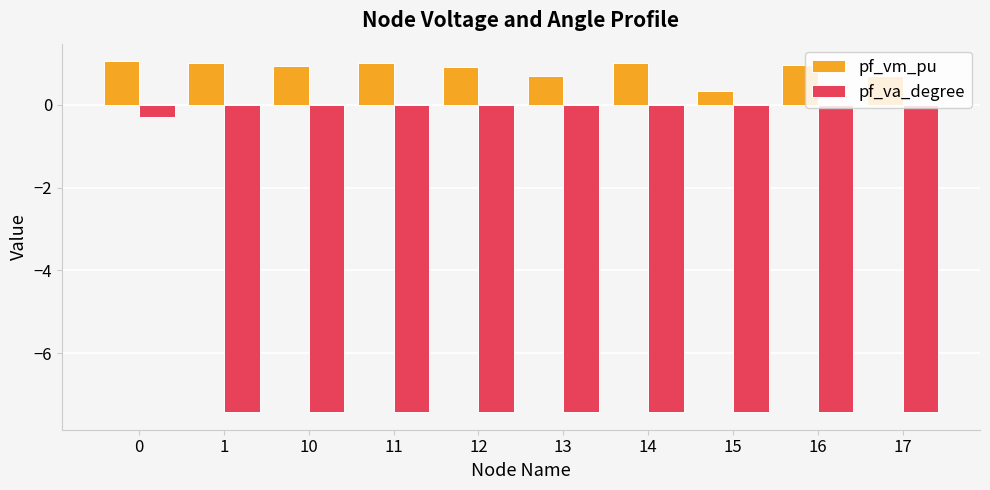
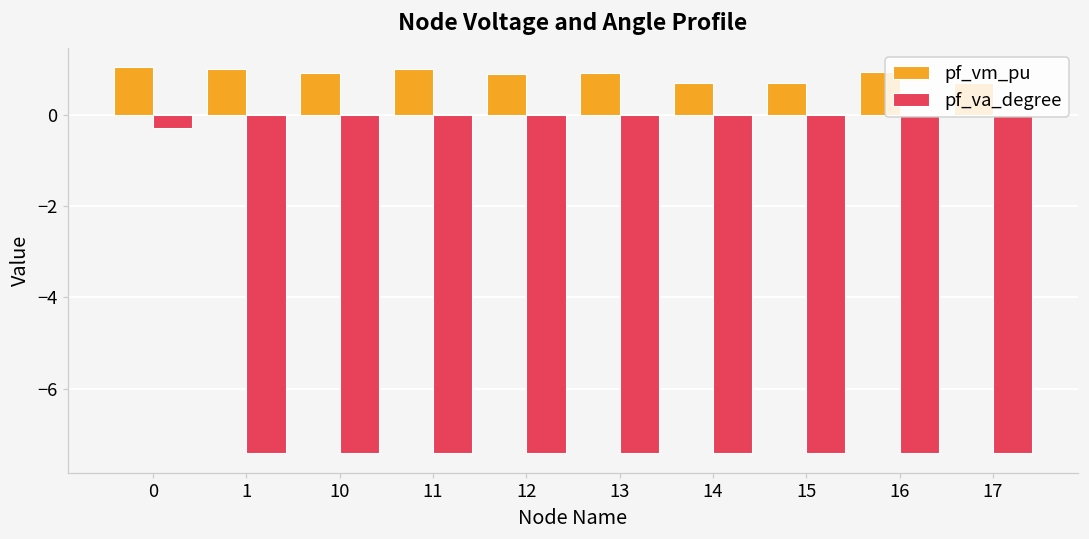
  {
    "pf_vm_pu": {
      "0": 1.0,
      "1": 1.0,
      "10": 0.9,
      "11": 1.0,
      "12": 0.9,
-     "13": 0.7,
-     "14": 1.0,
-     "15": 0.3,
+     "13": 0.9,
+     "14": 0.7,
+     "15": 0.7,
      "16": 0.9
    },
    "pf_va_degree": {
      "0": -0.3,
      "1": -7.4,
      "10": -7.4,
      "11": -7.4,
      "12": -7.4,
      "13": -7.4,
      "14": -7.4,
      "15": -7.4,
      "16": -7.4,
      "17": -7.4
    }
  }
